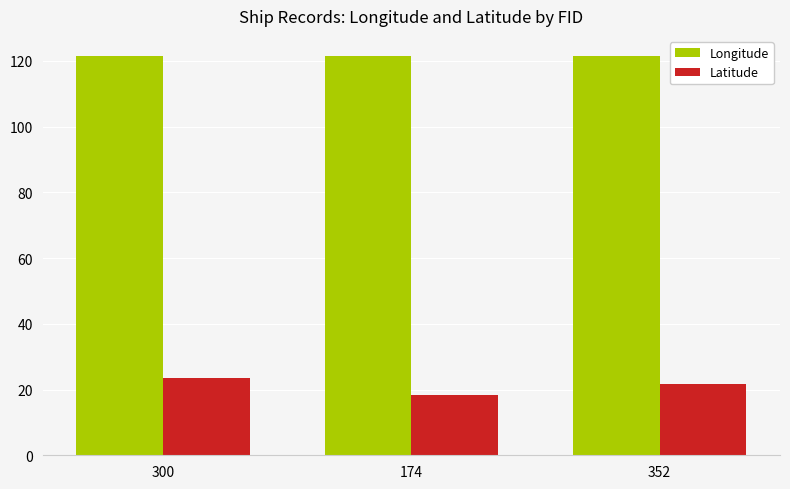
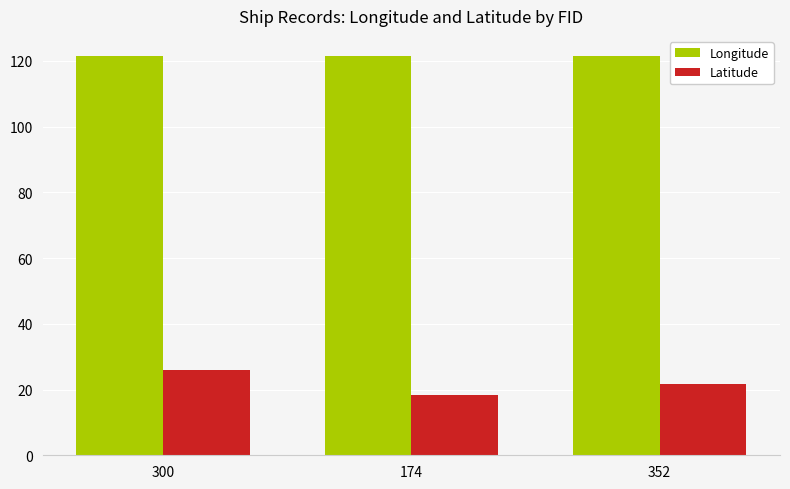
  {
    "Longitude": {
      "300": 122,
      "174": 122,
      "352": 122
    },
    "Latitude": {
-     "300": 24,
+     "300": 26,
      "174": 18,
      "352": 22
    }
  }
